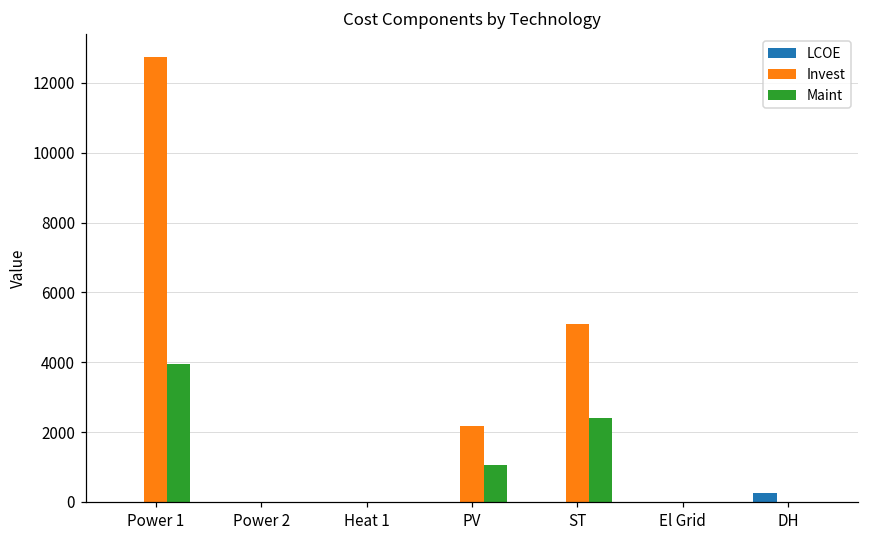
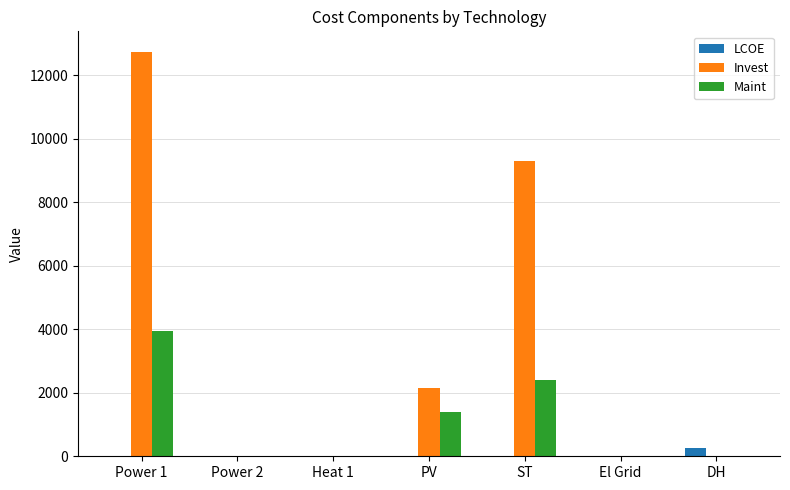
  {
    "LCOE": {
      "Power 2": 0,
      "Heat 1": 0,
      "DH": 300
    },
    "Invest": {
      "Power 1": 12800,
      "Power 2": 0,
      "Heat 1": 0,
      "PV": 2200,
-     "ST": 5100,
+     "ST": 9300,
      "El Grid": 0,
      "DH": 0
    },
    "Maint": {
      "Power 1": 3900,
      "Power 2": 0,
      "Heat 1": 0,
-     "PV": 1100,
+     "PV": 1400,
      "ST": 2400,
      "El Grid": 0,
      "DH": 0
    }
  }
